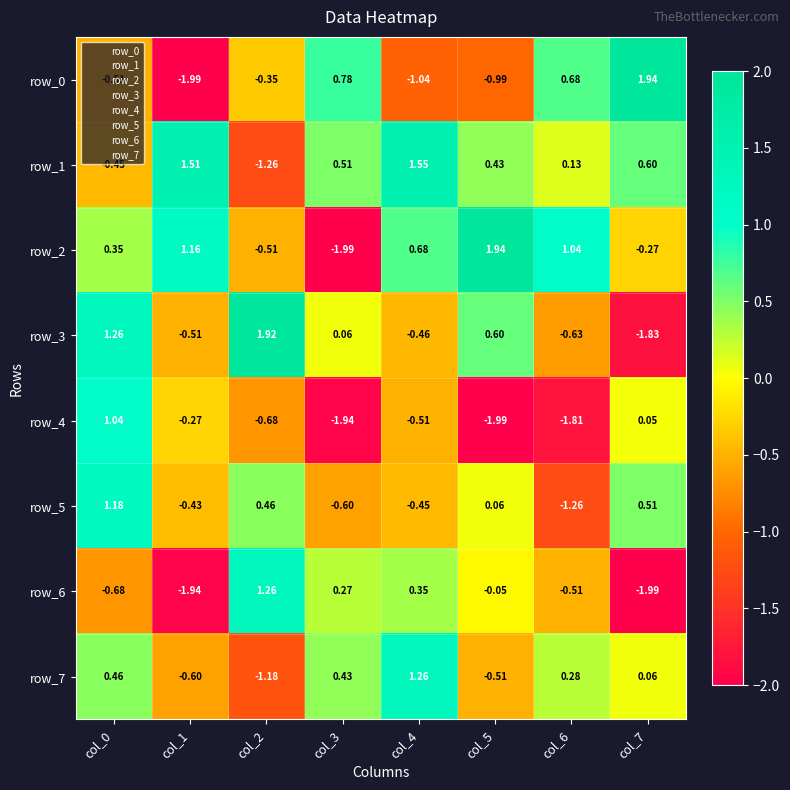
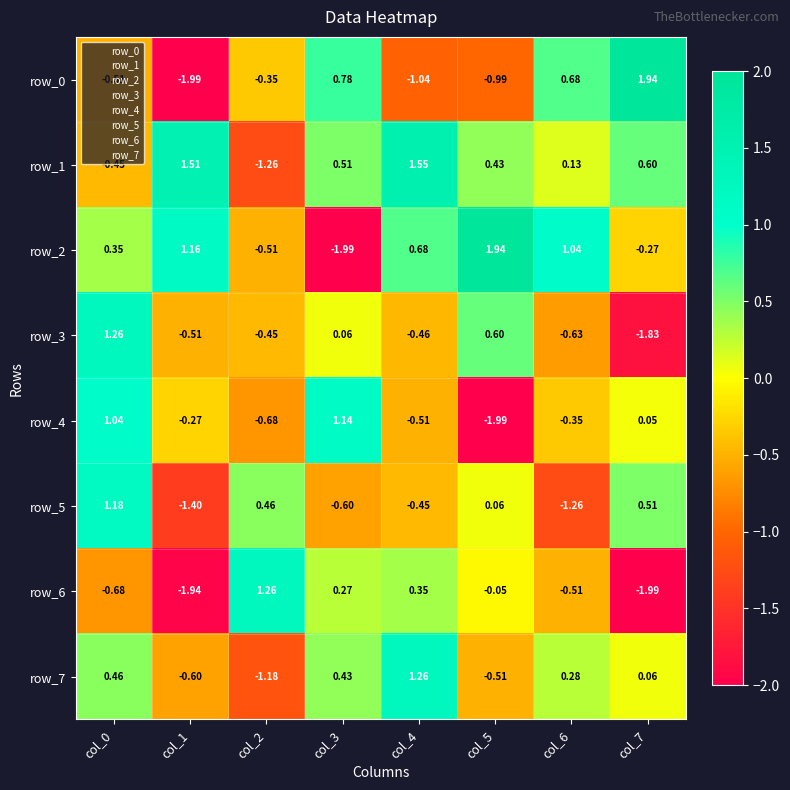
  {
    "row_0": {
      "col_1": -1.99,
      "col_2": -0.35,
      "col_3": 0.78,
      "col_4": -1.04,
      "col_5": -0.99,
      "col_6": 0.68,
      "col_7": 1.94
    },
    "row_1": {
      "col_1": 1.51,
      "col_2": -1.26,
      "col_3": 0.51,
      "col_4": 1.55,
      "col_5": 0.43,
      "col_6": 0.13,
      "col_7": 0.60
    },
    "row_2": {
      "col_0": 0.35,
      "col_1": 1.16,
      "col_2": -0.51,
      "col_3": -1.99,
      "col_4": 0.68,
      "col_5": 1.94,
      "col_6": 1.04,
      "col_7": -0.27
    },
    "row_3": {
      "col_0": 1.26,
      "col_1": -0.51,
-     "col_2": 1.92,
+     "col_2": -0.45,
      "col_3": 0.06,
      "col_4": -0.46,
      "col_5": 0.60,
      "col_6": -0.63,
      "col_7": -1.83
    },
    "row_4": {
      "col_0": 1.04,
      "col_1": -0.27,
      "col_2": -0.68,
-     "col_3": -1.94,
+     "col_3": 1.14,
      "col_4": -0.51,
      "col_5": -1.99,
-     "col_6": -1.81,
+     "col_6": -0.35,
      "col_7": 0.05
    },
    "row_5": {
      "col_0": 1.18,
-     "col_1": -0.43,
+     "col_1": -1.40,
      "col_2": 0.46,
      "col_3": -0.60,
      "col_4": -0.45,
      "col_5": 0.06,
      "col_6": -1.26,
      "col_7": 0.51
    },
    "row_6": {
      "col_0": -0.68,
      "col_1": -1.94,
      "col_2": 1.26,
      "col_3": 0.27,
      "col_4": 0.35,
      "col_5": -0.05,
      "col_6": -0.51,
      "col_7": -1.99
    },
    "row_7": {
      "col_0": 0.46,
      "col_1": -0.60,
      "col_2": -1.18,
      "col_3": 0.43,
      "col_4": 1.26,
      "col_5": -0.51,
      "col_6": 0.28,
      "col_7": 0.06
    }
  }
